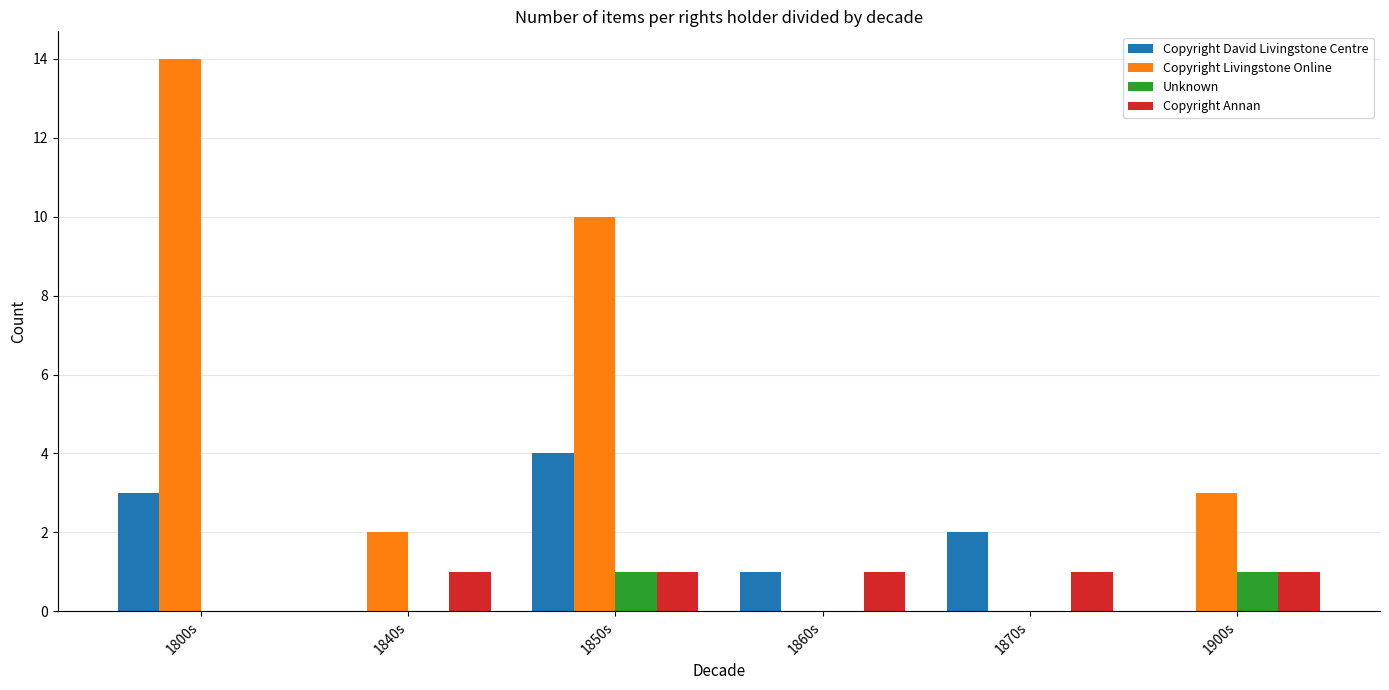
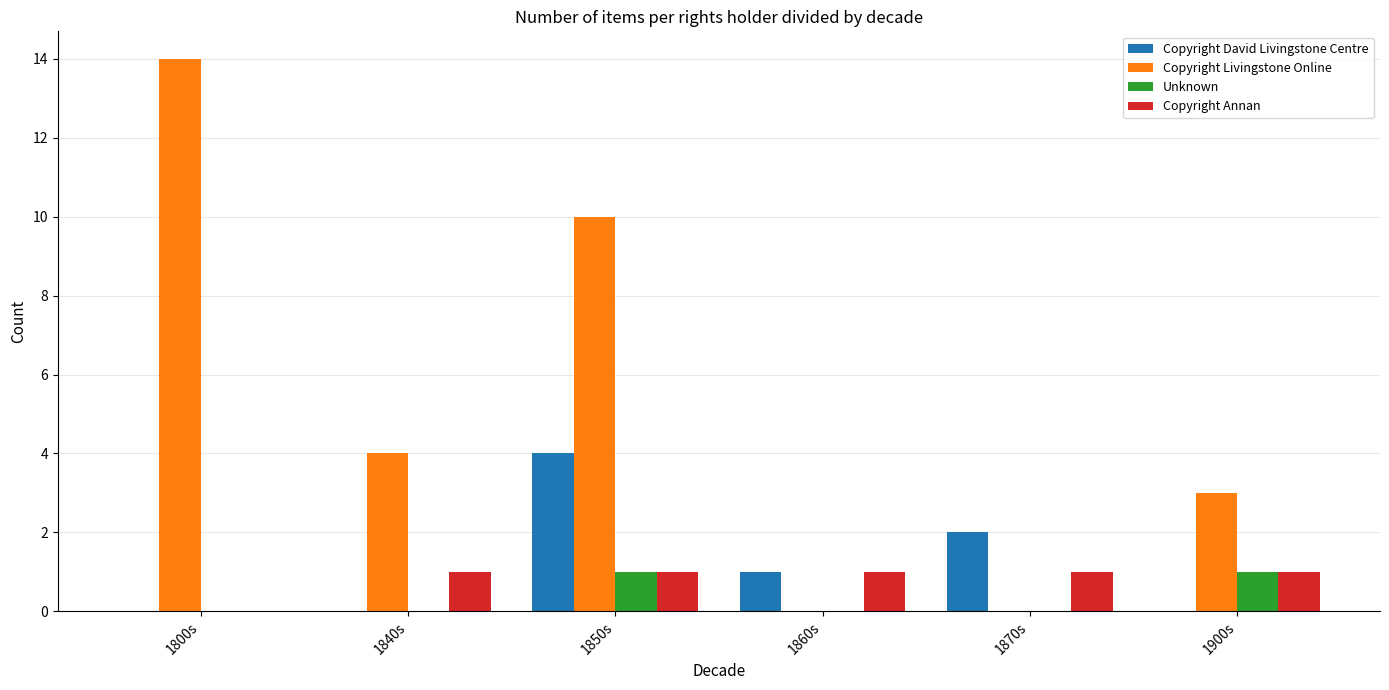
  {
    "Copyright David Livingstone Centre": {
-     "1800s": 3,
+     "1800s": 0,
      "1840s": 0,
      "1850s": 4,
      "1860s": 1,
      "1870s": 2,
      "1900s": 0
    },
    "Copyright Livingstone Online": {
      "1800s": 14,
-     "1840s": 2,
+     "1840s": 4,
      "1850s": 10,
      "1860s": 0,
      "1870s": 0,
      "1900s": 3
    },
    "Unknown": {
      "1800s": 0,
      "1840s": 0,
      "1850s": 1,
      "1860s": 0,
      "1870s": 0,
      "1900s": 1
    },
    "Copyright Annan": {
      "1800s": 0,
      "1840s": 1,
      "1850s": 1,
      "1860s": 1,
      "1870s": 1,
      "1900s": 1
    }
  }
